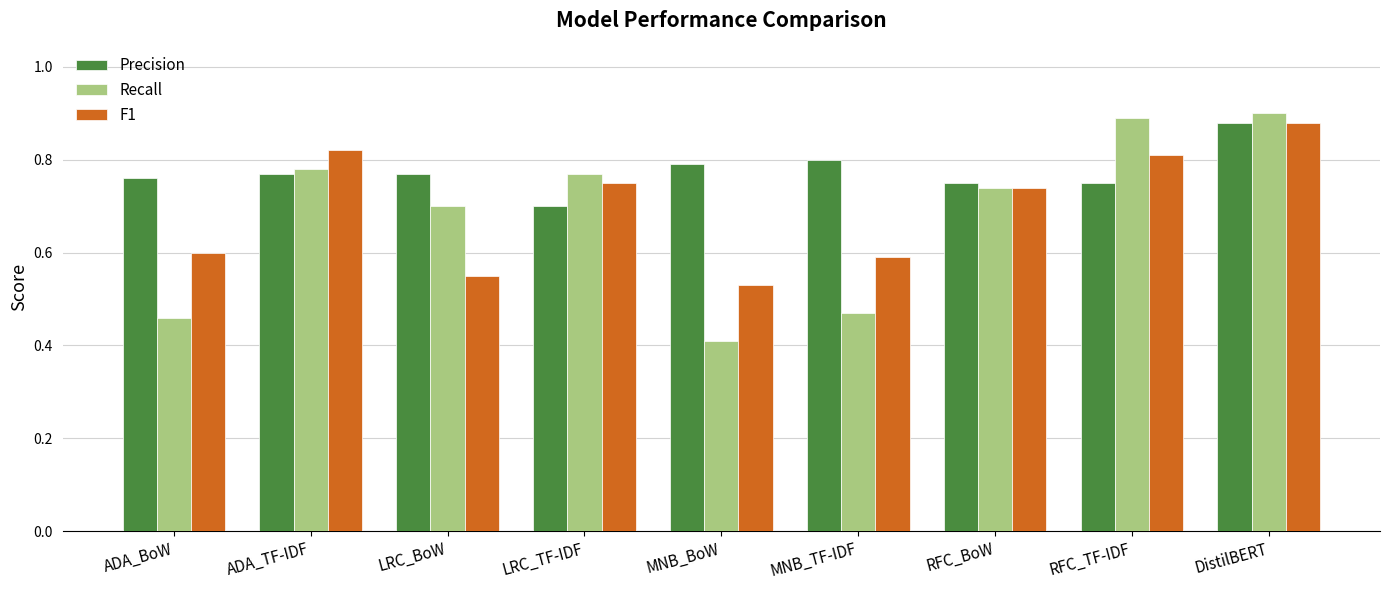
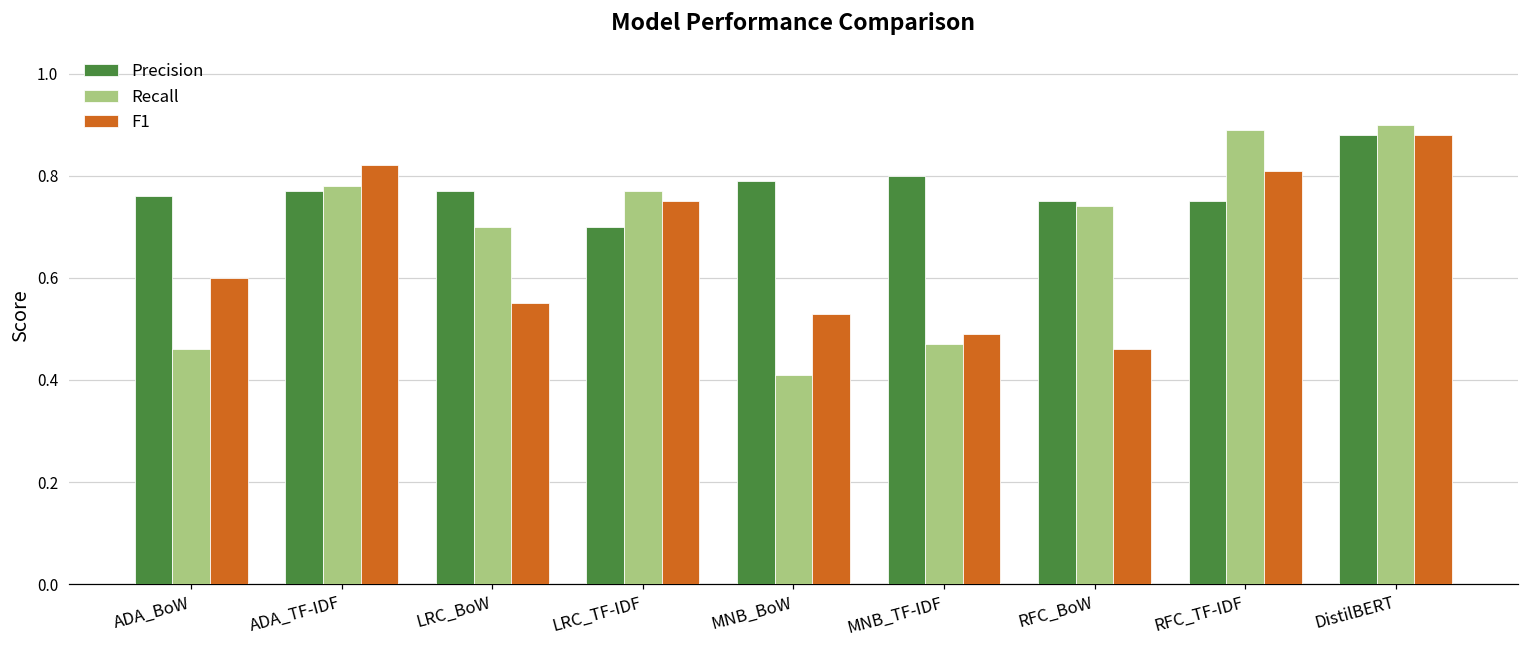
  {
    "Precision": {
      "ADA_BoW": 0.76,
      "ADA_TF-IDF": 0.77,
      "LRC_BoW": 0.77,
      "LRC_TF-IDF": 0.70,
      "MNB_BoW": 0.79,
      "MNB_TF-IDF": 0.80,
      "RFC_BoW": 0.75,
      "RFC_TF-IDF": 0.75,
      "DistilBERT": 0.88
    },
    "Recall": {
      "ADA_BoW": 0.46,
      "ADA_TF-IDF": 0.78,
      "LRC_BoW": 0.70,
      "LRC_TF-IDF": 0.77,
      "MNB_BoW": 0.41,
      "MNB_TF-IDF": 0.47,
      "RFC_BoW": 0.74,
      "RFC_TF-IDF": 0.89,
      "DistilBERT": 0.90
    },
    "F1": {
      "ADA_BoW": 0.60,
      "ADA_TF-IDF": 0.82,
      "LRC_BoW": 0.55,
      "LRC_TF-IDF": 0.75,
      "MNB_BoW": 0.53,
-     "MNB_TF-IDF": 0.59,
-     "RFC_BoW": 0.74,
+     "MNB_TF-IDF": 0.49,
+     "RFC_BoW": 0.46,
      "RFC_TF-IDF": 0.81,
      "DistilBERT": 0.88
    }
  }
